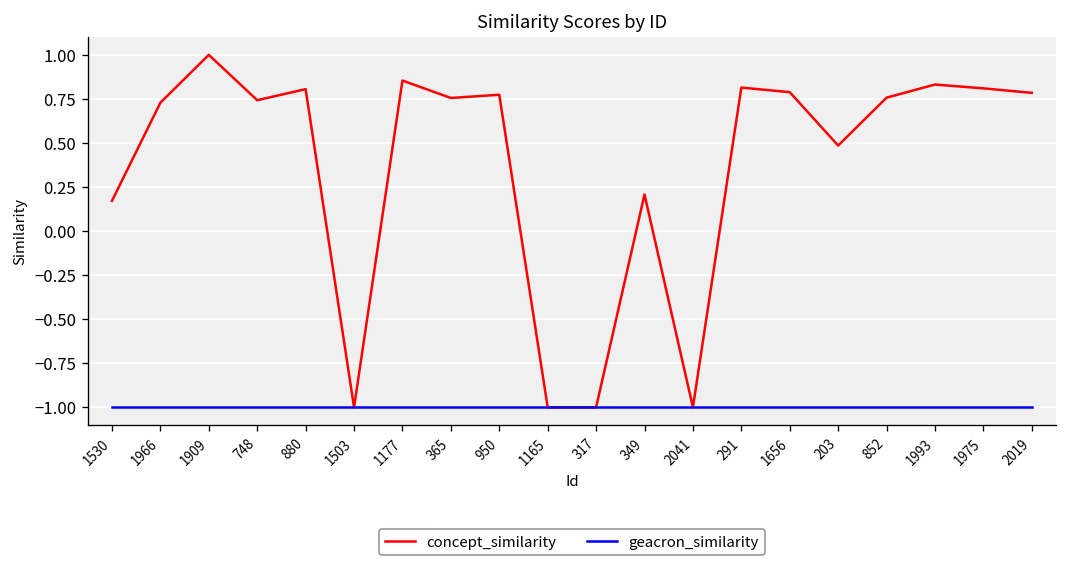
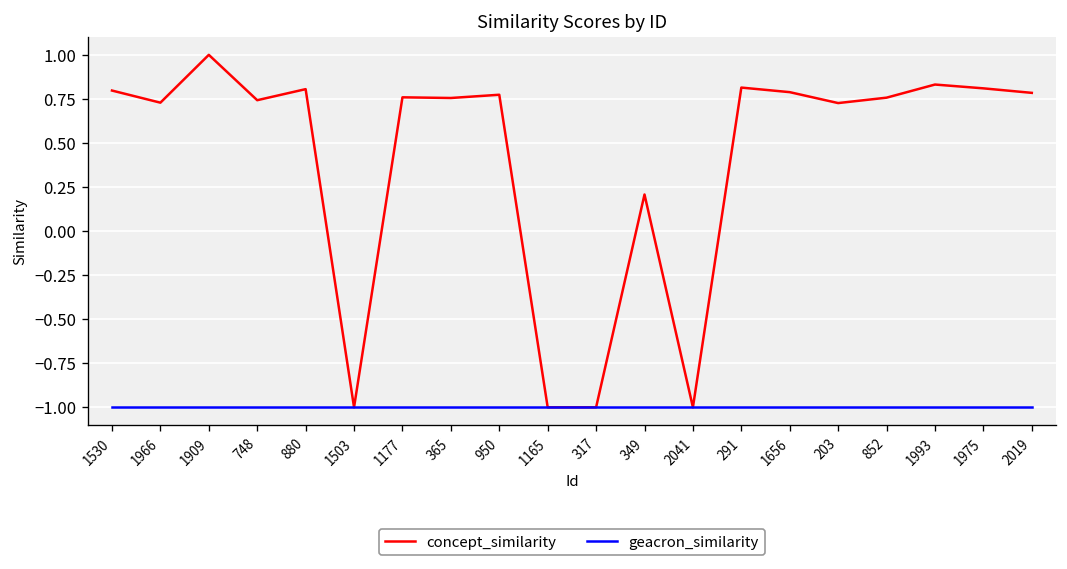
  {
    "concept_similarity": {
-     "1530": 0.17,
+     "1530": 0.80,
      "1966": 0.73,
      "1909": 1.00,
      "748": 0.74,
      "880": 0.81,
-     "1177": 0.85,
+     "1177": 0.76,
      "365": 0.75,
      "950": 0.77,
      "349": 0.21,
      "291": 0.81,
      "1656": 0.79,
-     "203": 0.49,
+     "203": 0.73,
      "852": 0.76,
      "1993": 0.83,
      "1975": 0.81,
      "2019": 0.78
    },
    "geacron_similarity": {
      "1530": -1.00,
      "1966": -1.00,
      "1909": -1.00,
      "748": -1.00,
      "880": -1.00,
      "1177": -1.00,
      "365": -1.00,
      "950": -1.00,
      "349": -1.00,
      "291": -1.00,
      "1656": -1.00,
      "203": -1.00,
      "852": -1.00,
      "1993": -1.00,
      "1975": -1.00,
      "2019": -1.00
    }
  }
